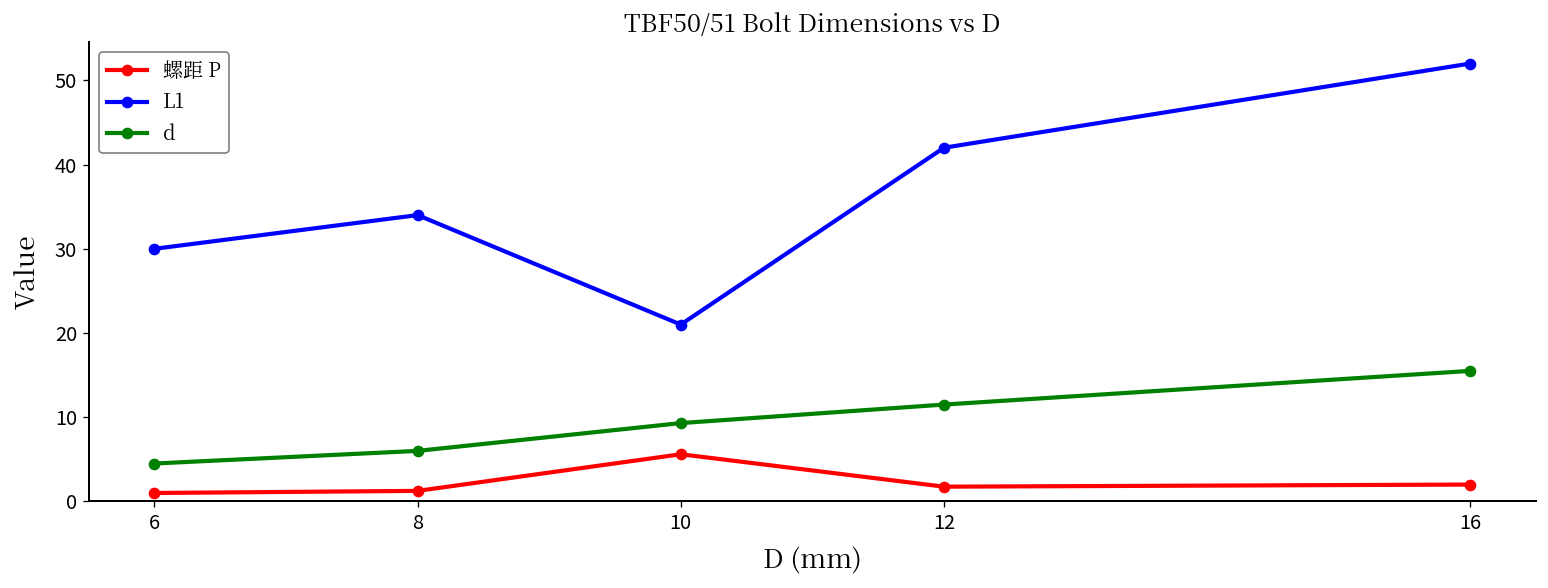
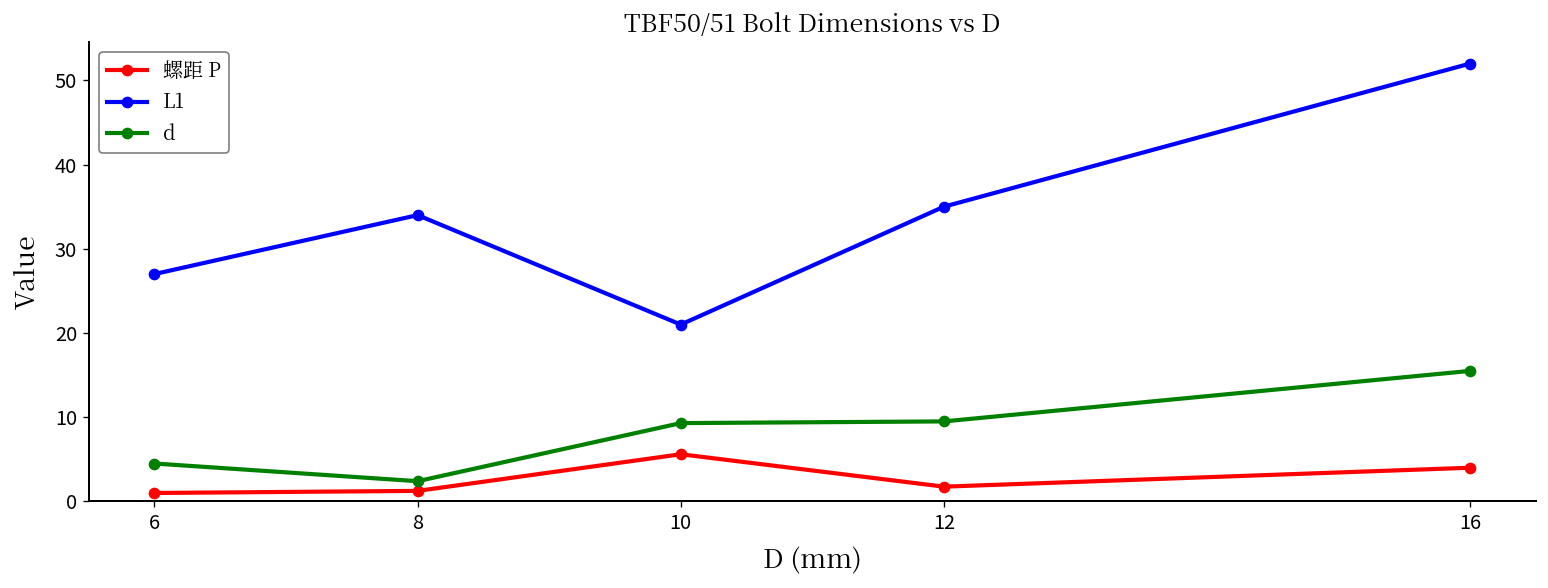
  {
    "螺距 P": {
      "6": 1,
      "8": 1,
      "10": 6,
      "12": 2,
-     "16": 2
+     "16": 4
    },
    "L1": {
-     "6": 30,
+     "6": 27,
      "8": 34,
      "10": 21,
-     "12": 42,
+     "12": 35,
      "16": 52
    },
    "d": {
      "6": 5,
-     "8": 6,
+     "8": 2,
      "10": 9,
-     "12": 12,
+     "12": 10,
      "16": 16
    }
  }
